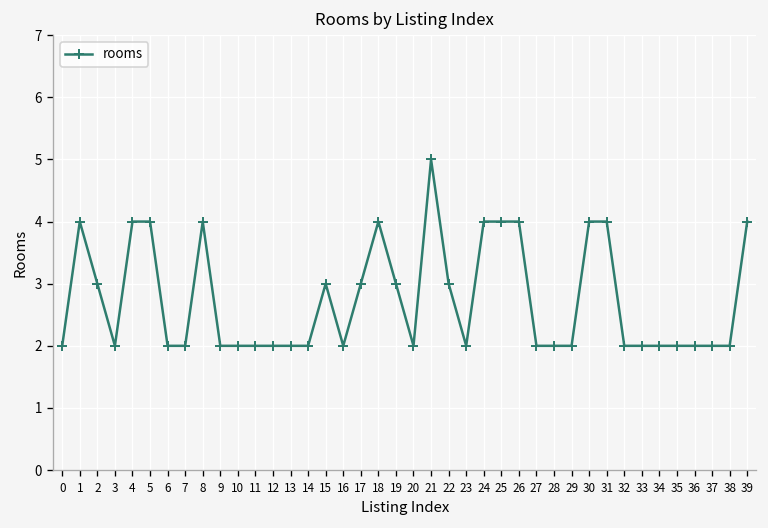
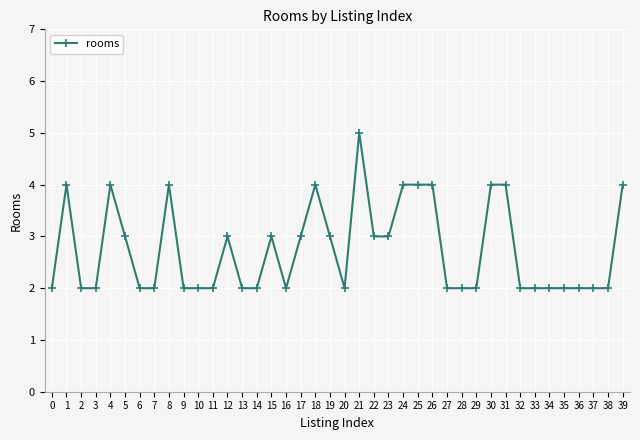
  {
    "0": 2,
    "1": 4,
-   "2": 3,
+   "2": 2,
    "3": 2,
    "4": 4,
-   "5": 4,
+   "5": 3,
    "6": 2,
    "7": 2,
    "8": 4,
    "9": 2,
    "10": 2,
    "11": 2,
-   "12": 2,
+   "12": 3,
    "13": 2,
    "14": 2,
    "15": 3,
    "16": 2,
    "17": 3,
    "18": 4,
    "19": 3,
    "20": 2,
    "21": 5,
    "22": 3,
-   "23": 2,
+   "23": 3,
    "24": 4,
    "25": 4,
    "26": 4,
    "27": 2,
    "28": 2,
    "29": 2,
    "30": 4,
    "31": 4,
    "32": 2,
    "33": 2,
    "34": 2,
    "35": 2,
    "36": 2,
    "37": 2,
    "38": 2,
    "39": 4
  }
